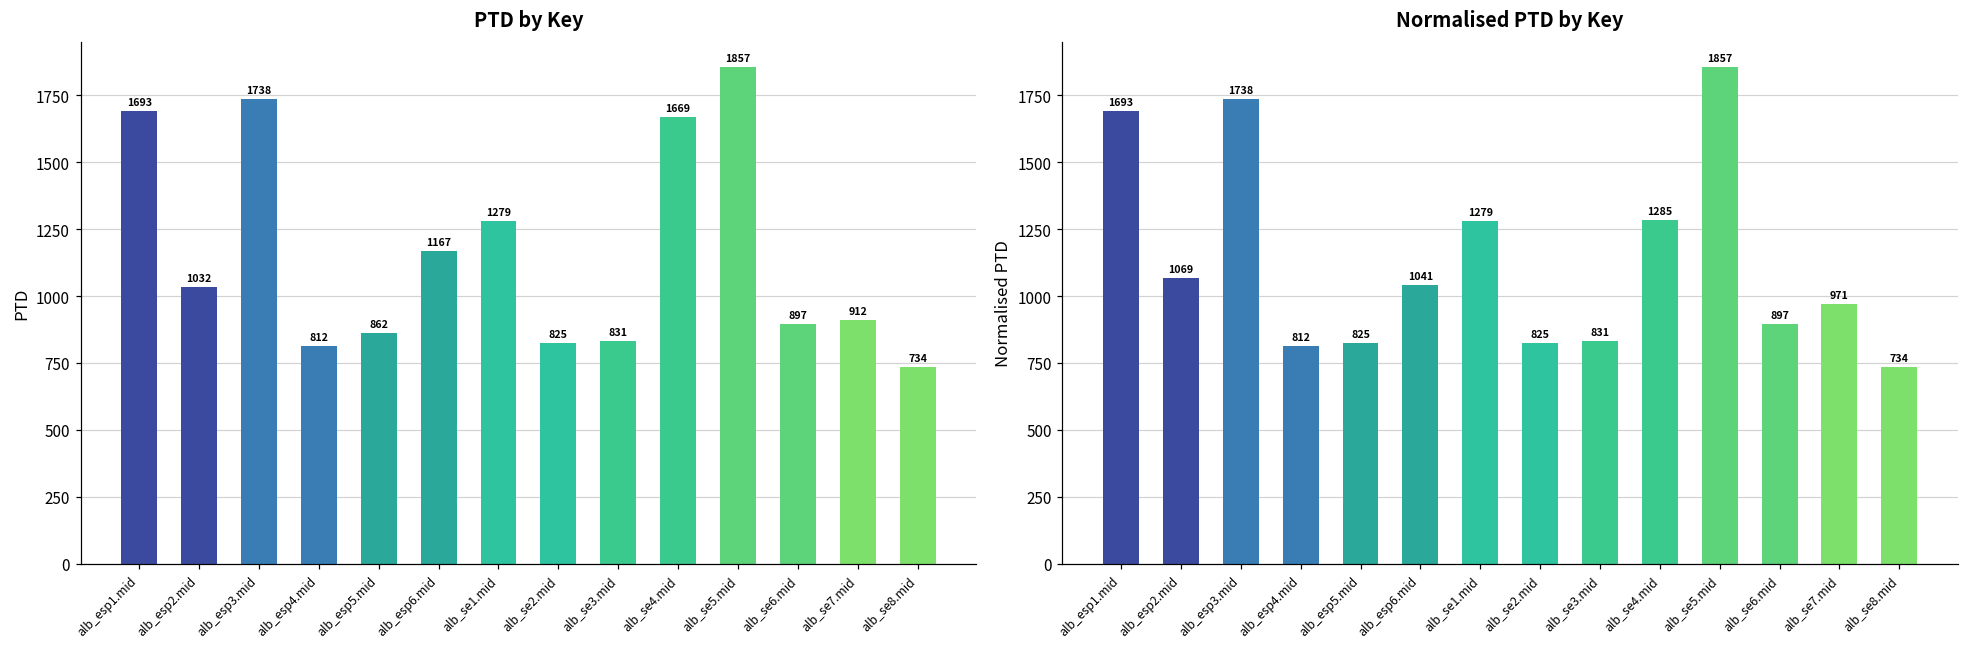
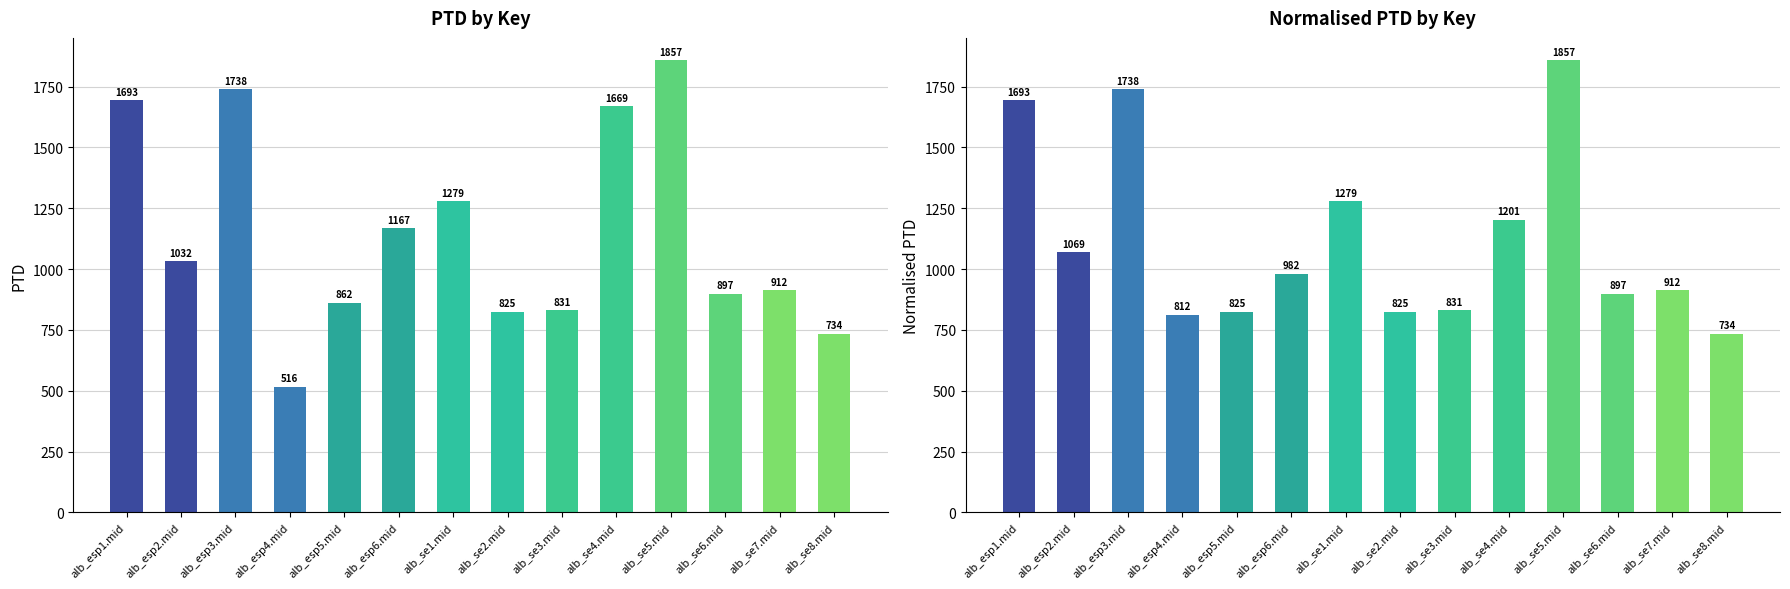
  {
    "PTD by Key": {
      "alb_esp1.mid": 1693,
      "alb_esp2.mid": 1032,
      "alb_esp3.mid": 1738,
-     "alb_esp4.mid": 812,
+     "alb_esp4.mid": 516,
      "alb_esp5.mid": 862,
      "alb_esp6.mid": 1167,
      "alb_se1.mid": 1279,
      "alb_se2.mid": 825,
      "alb_se3.mid": 831,
      "alb_se4.mid": 1669,
      "alb_se5.mid": 1857,
      "alb_se6.mid": 897,
      "alb_se7.mid": 912,
      "alb_se8.mid": 734
    },
    "Normalised PTD by Key": {
      "alb_esp1.mid": 1693,
      "alb_esp2.mid": 1069,
      "alb_esp3.mid": 1738,
      "alb_esp4.mid": 812,
      "alb_esp5.mid": 825,
-     "alb_esp6.mid": 1041,
+     "alb_esp6.mid": 982,
      "alb_se1.mid": 1279,
      "alb_se2.mid": 825,
      "alb_se3.mid": 831,
-     "alb_se4.mid": 1285,
+     "alb_se4.mid": 1201,
      "alb_se5.mid": 1857,
      "alb_se6.mid": 897,
-     "alb_se7.mid": 971,
+     "alb_se7.mid": 912,
      "alb_se8.mid": 734
    }
  }
